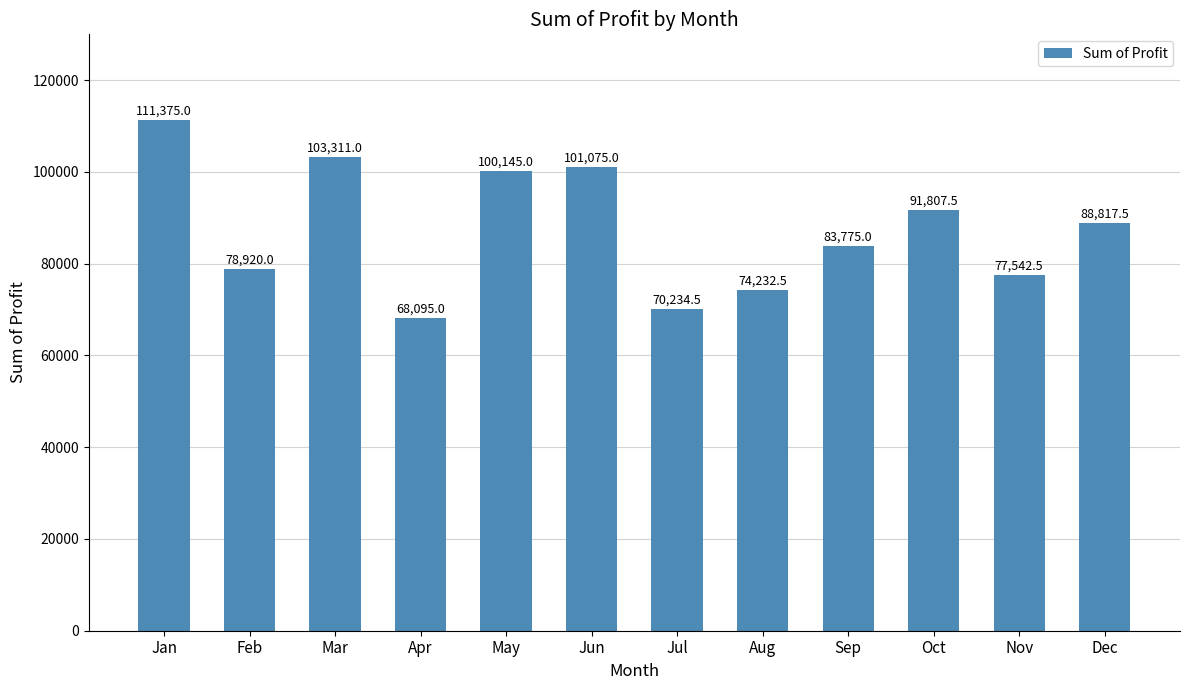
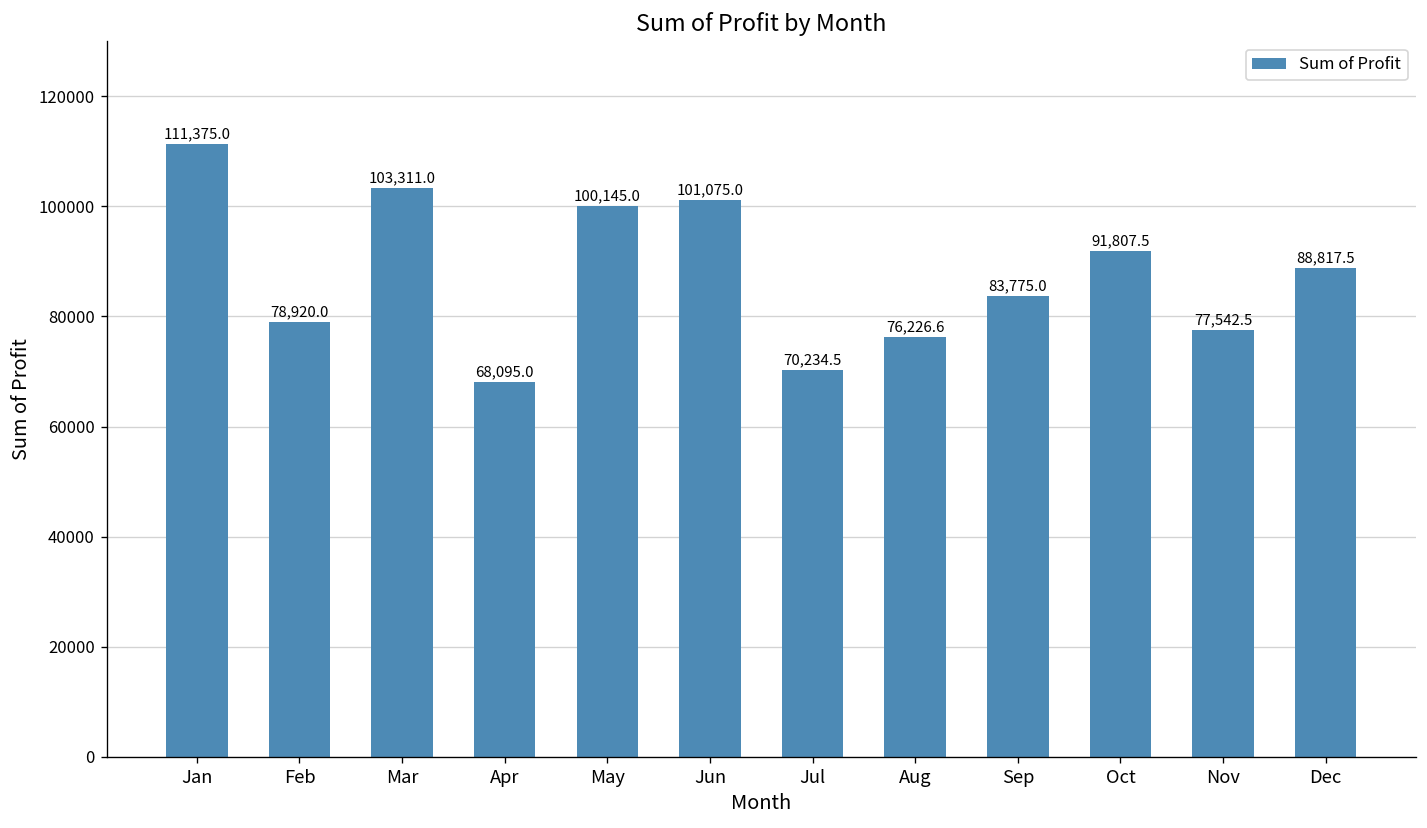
  {
    "Jan": "111,375.0",
    "Feb": "78,920.0",
    "Mar": "103,311.0",
    "Apr": "68,095.0",
    "May": "100,145.0",
    "Jun": "101,075.0",
    "Jul": "70,234.5",
-   "Aug": "74,232.5",
+   "Aug": "76,226.6",
    "Sep": "83,775.0",
    "Oct": "91,807.5",
    "Nov": "77,542.5",
    "Dec": "88,817.5"
  }
